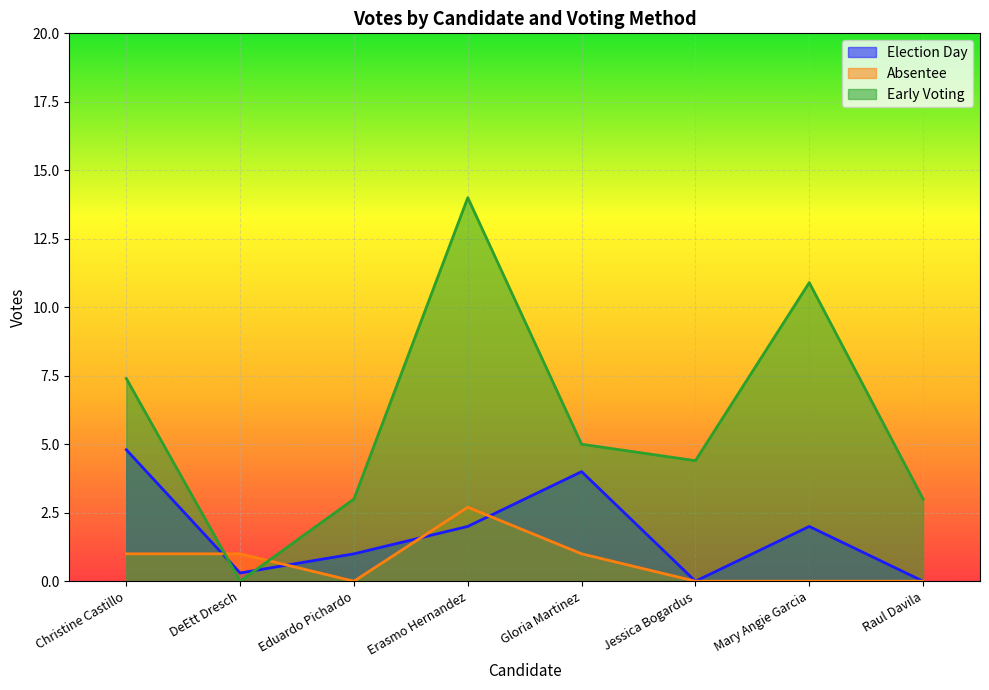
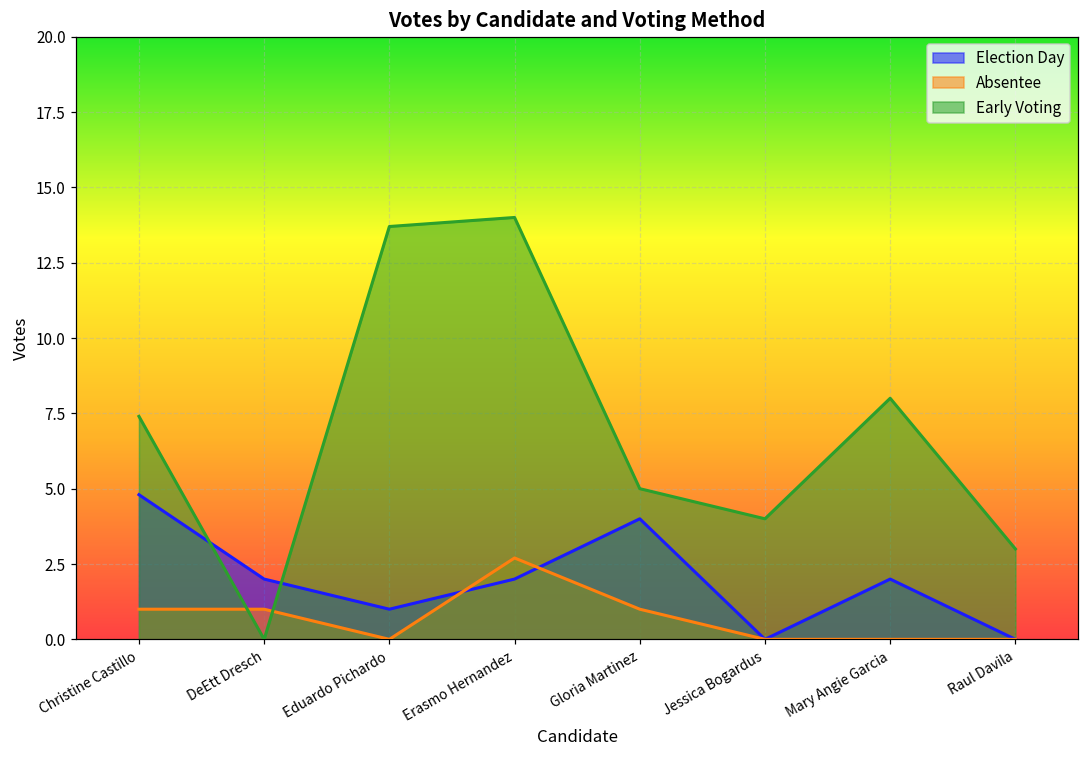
  {
    "Election Day": {
      "Christine Castillo": 4.8,
-     "DeEtt Dresch": 0.3,
+     "DeEtt Dresch": 2.0,
      "Eduardo Pichardo": 1.0,
      "Erasmo Hernandez": 2.0,
      "Gloria Martinez": 4.0,
      "Mary Angie Garcia": 2.0
    },
    "Absentee": {
      "Christine Castillo": 1.0,
      "DeEtt Dresch": 1.0,
      "Eduardo Pichardo": 0.0,
      "Erasmo Hernandez": 2.7,
      "Gloria Martinez": 1.0,
      "Mary Angie Garcia": 0.0
    },
    "Early Voting": {
      "Christine Castillo": 7.4,
      "DeEtt Dresch": 0.0,
-     "Eduardo Pichardo": 3.0,
+     "Eduardo Pichardo": 13.7,
      "Erasmo Hernandez": 14.0,
      "Gloria Martinez": 5.0,
-     "Jessica Bogardus": 4.4,
-     "Mary Angie Garcia": 10.9,
+     "Jessica Bogardus": 4.0,
+     "Mary Angie Garcia": 8.0,
      "Raul Davila": 3.0
    }
  }
